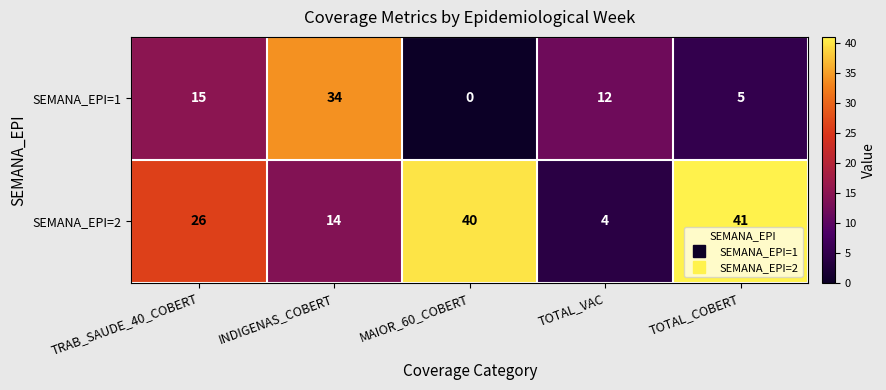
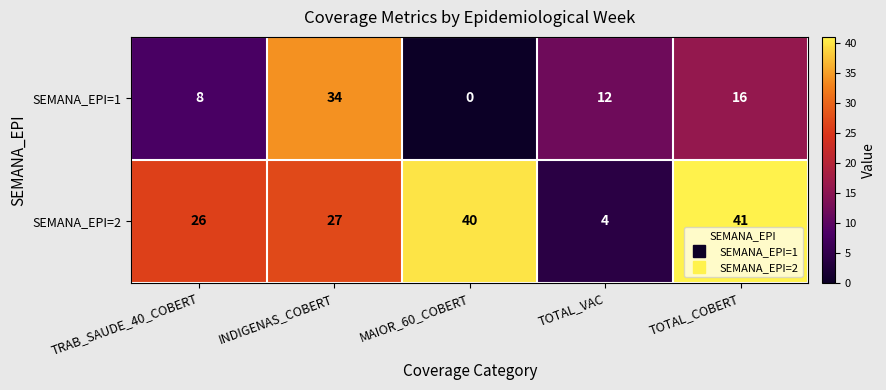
  {
    "SEMANA_EPI=1": {
-     "TRAB_SAUDE_40_COBERT": 15,
+     "TRAB_SAUDE_40_COBERT": 8,
      "INDIGENAS_COBERT": 34,
      "MAIOR_60_COBERT": 0,
      "TOTAL_VAC": 12,
-     "TOTAL_COBERT": 5
+     "TOTAL_COBERT": 16
    },
    "SEMANA_EPI=2": {
      "TRAB_SAUDE_40_COBERT": 26,
-     "INDIGENAS_COBERT": 14,
+     "INDIGENAS_COBERT": 27,
      "MAIOR_60_COBERT": 40,
      "TOTAL_VAC": 4
    }
  }
